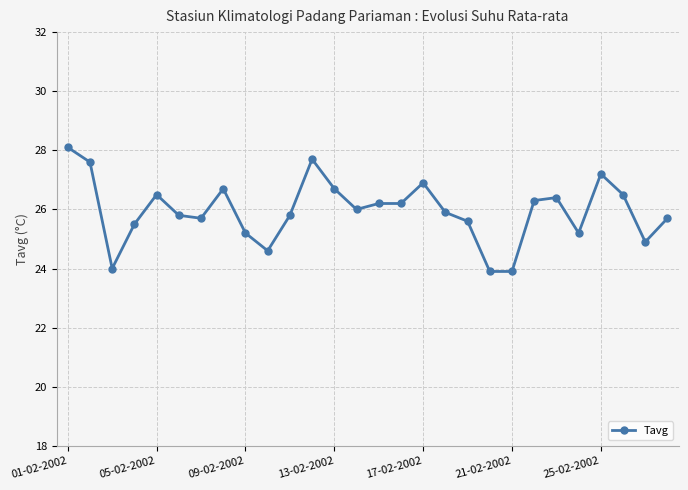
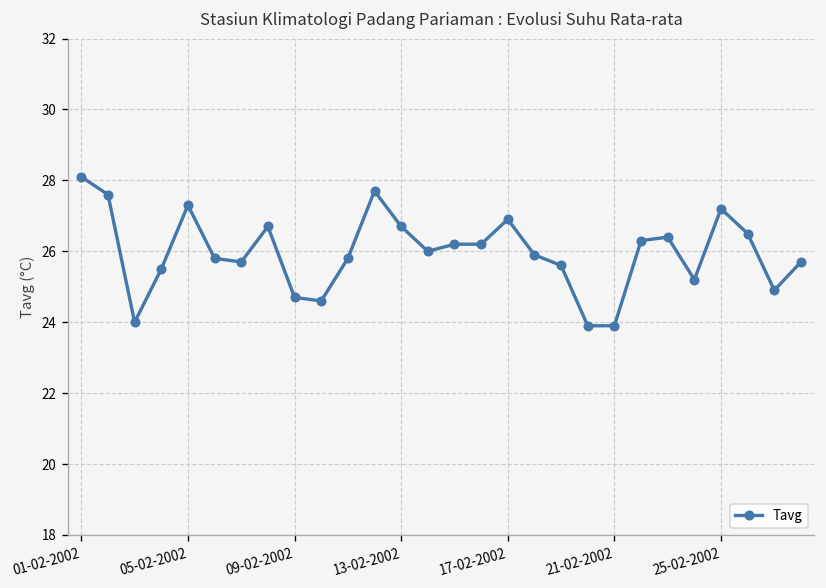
  {
    "01-02-2002": 28.1,
-   "05-02-2002": 26.5,
-   "09-02-2002": 25.2,
+   "05-02-2002": 27.3,
+   "09-02-2002": 24.7,
    "13-02-2002": 26.7,
    "17-02-2002": 26.9,
    "21-02-2002": 23.9,
    "25-02-2002": 27.2
  }
